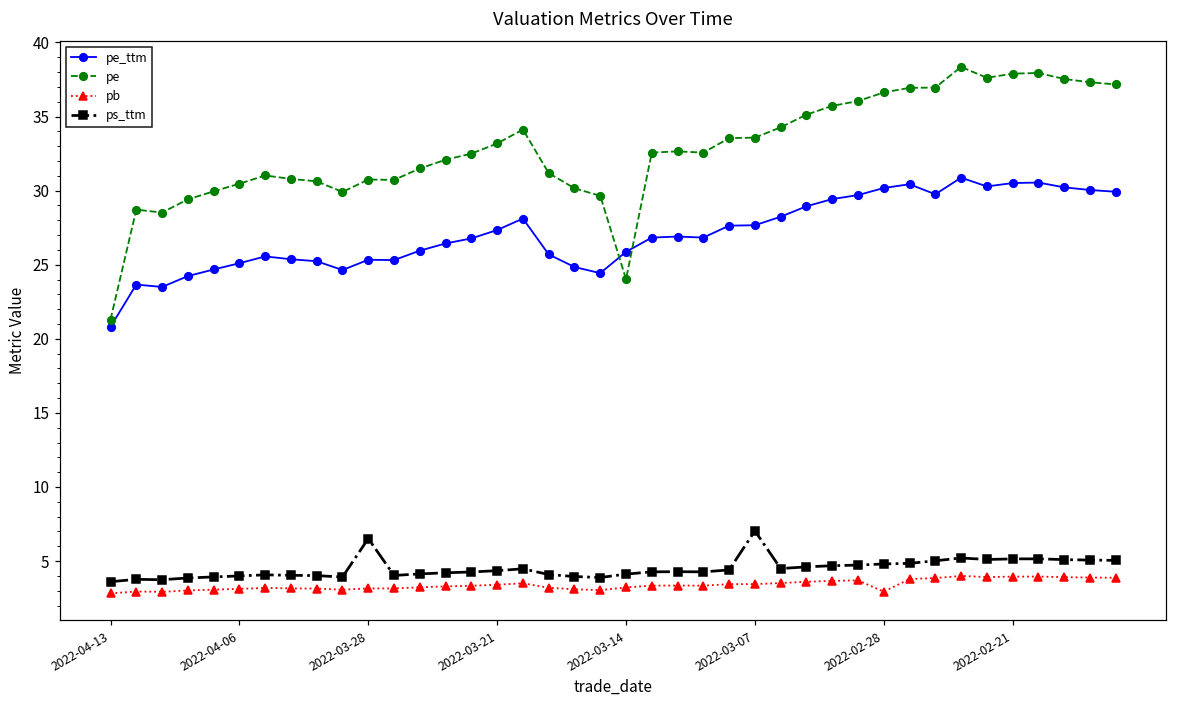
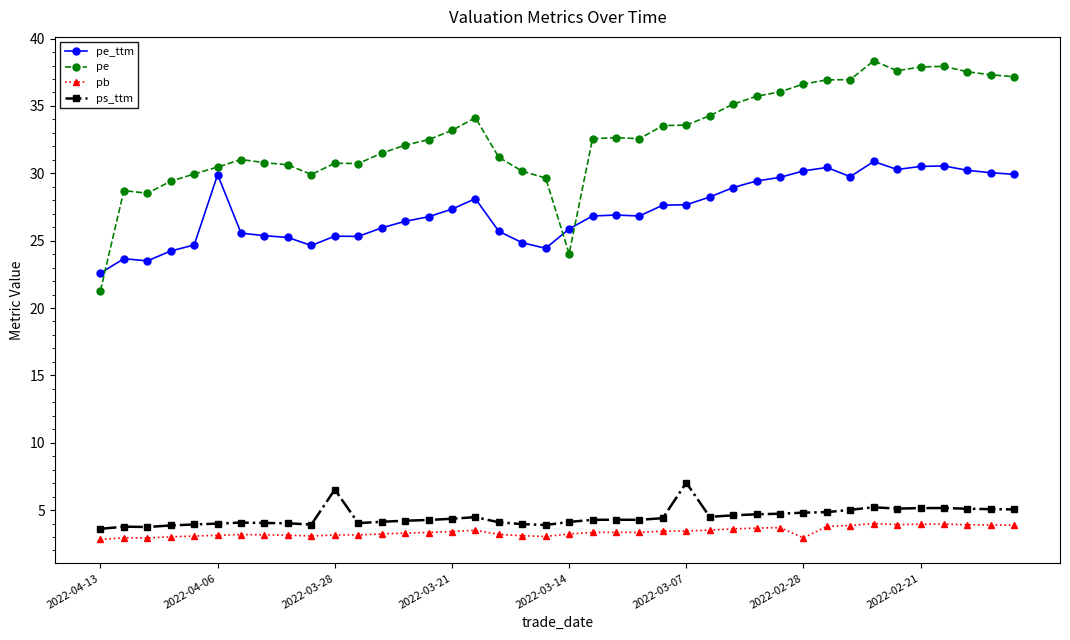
  {
    "pe_ttm": {
-     "2022-04-13": 20.8,
-     "2022-04-06": 25.1,
+     "2022-04-13": 22.6,
+     "2022-04-06": 29.9,
      "2022-03-28": 25.3,
      "2022-03-21": 27.3,
      "2022-03-14": 25.9,
      "2022-03-07": 27.7,
      "2022-02-28": 30.2,
      "2022-02-21": 30.5
    },
    "pe": {
      "2022-04-13": 21.3,
      "2022-04-06": 30.5,
      "2022-03-28": 30.7,
      "2022-03-21": 33.2,
      "2022-03-14": 24.0,
      "2022-03-07": 33.6,
      "2022-02-28": 36.6,
      "2022-02-21": 37.9
    },
    "pb": {
      "2022-04-13": 2.8,
      "2022-04-06": 3.1,
      "2022-03-28": 3.2,
      "2022-03-21": 3.4,
      "2022-03-14": 3.2,
      "2022-03-07": 3.4,
      "2022-02-28": 2.9,
      "2022-02-21": 4.0
    },
    "ps_ttm": {
      "2022-04-13": 3.6,
      "2022-04-06": 4.0,
      "2022-03-28": 6.5,
      "2022-03-21": 4.4,
      "2022-03-14": 4.1,
      "2022-03-07": 7.0,
      "2022-02-28": 4.8,
      "2022-02-21": 5.1
    }
  }
